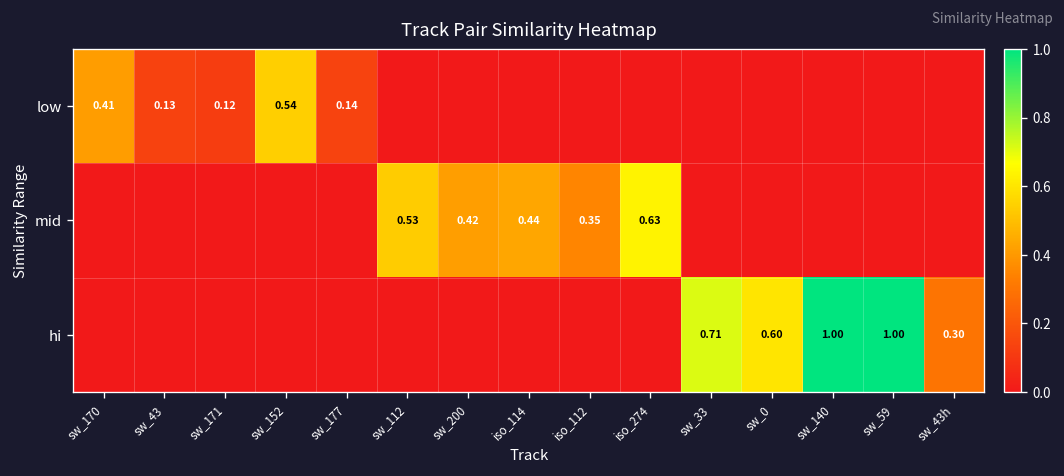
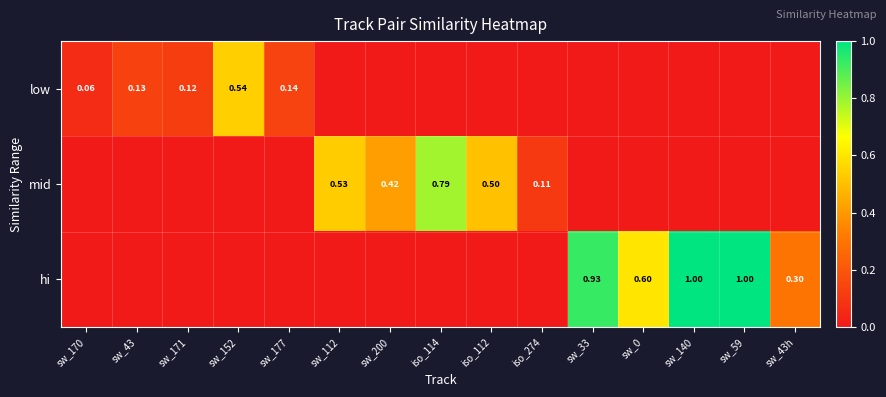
  {
    "low": {
-     "sw_170": 0.41,
+     "sw_170": 0.06,
      "sw_43": 0.13,
      "sw_171": 0.12,
      "sw_152": 0.54,
      "sw_177": 0.14
    },
    "mid": {
      "sw_112": 0.53,
      "sw_200": 0.42,
-     "iso_114": 0.44,
-     "iso_112": 0.35,
-     "iso_274": 0.63
+     "iso_114": 0.79,
+     "iso_112": 0.50,
+     "iso_274": 0.11
    },
    "hi": {
-     "sw_33": 0.71,
+     "sw_33": 0.93,
      "sw_0": 0.60,
      "sw_140": 1.00,
      "sw_59": 1.00,
      "sw_43h": 0.30
    }
  }
